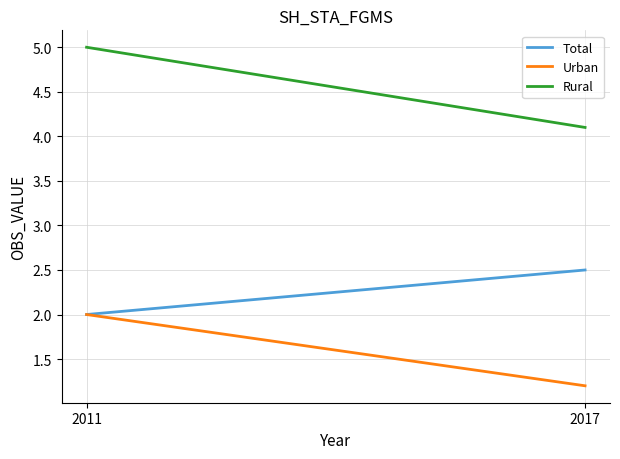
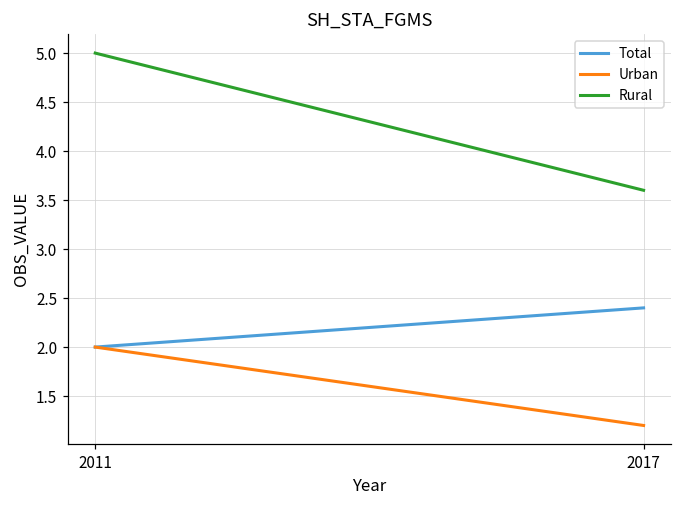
  {
    "Total": {
-     "2017": 2.5
+     "2017": 2.4
    },
    "Urban": {
      "2017": 1.2
    },
    "Rural": {
      "2011": 5.0,
-     "2017": 4.1
+     "2017": 3.6
    }
  }
